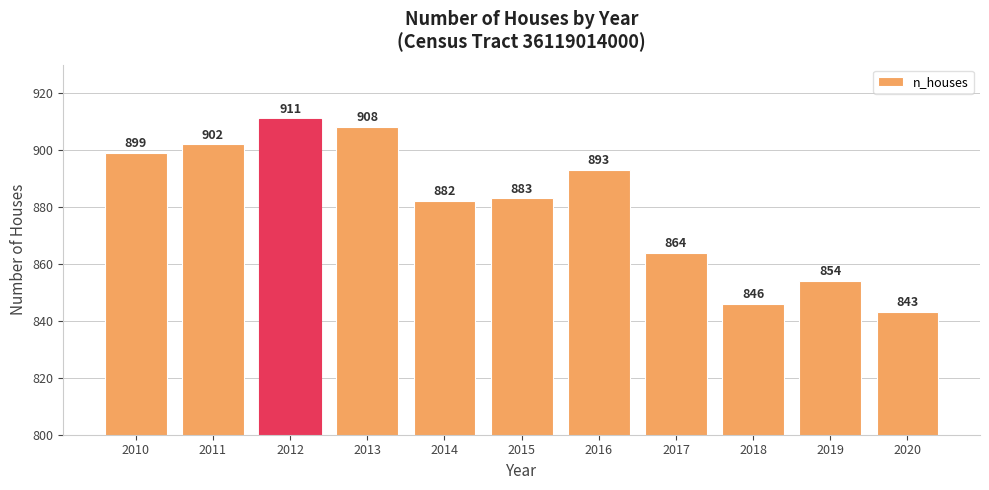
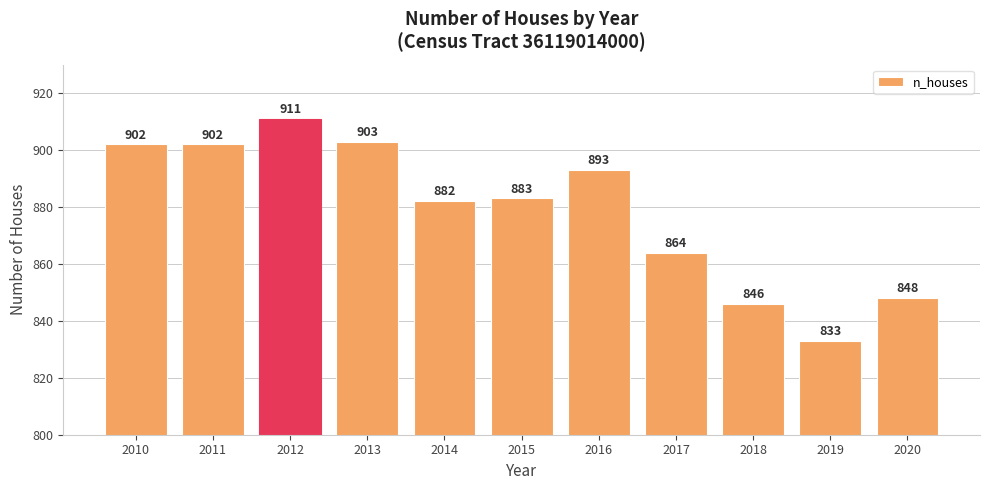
  {
-   "2010": 899,
+   "2010": 902,
    "2011": 902,
    "2012": 911,
-   "2013": 908,
+   "2013": 903,
    "2014": 882,
    "2015": 883,
    "2016": 893,
    "2017": 864,
    "2018": 846,
-   "2019": 854,
-   "2020": 843
+   "2019": 833,
+   "2020": 848
  }
